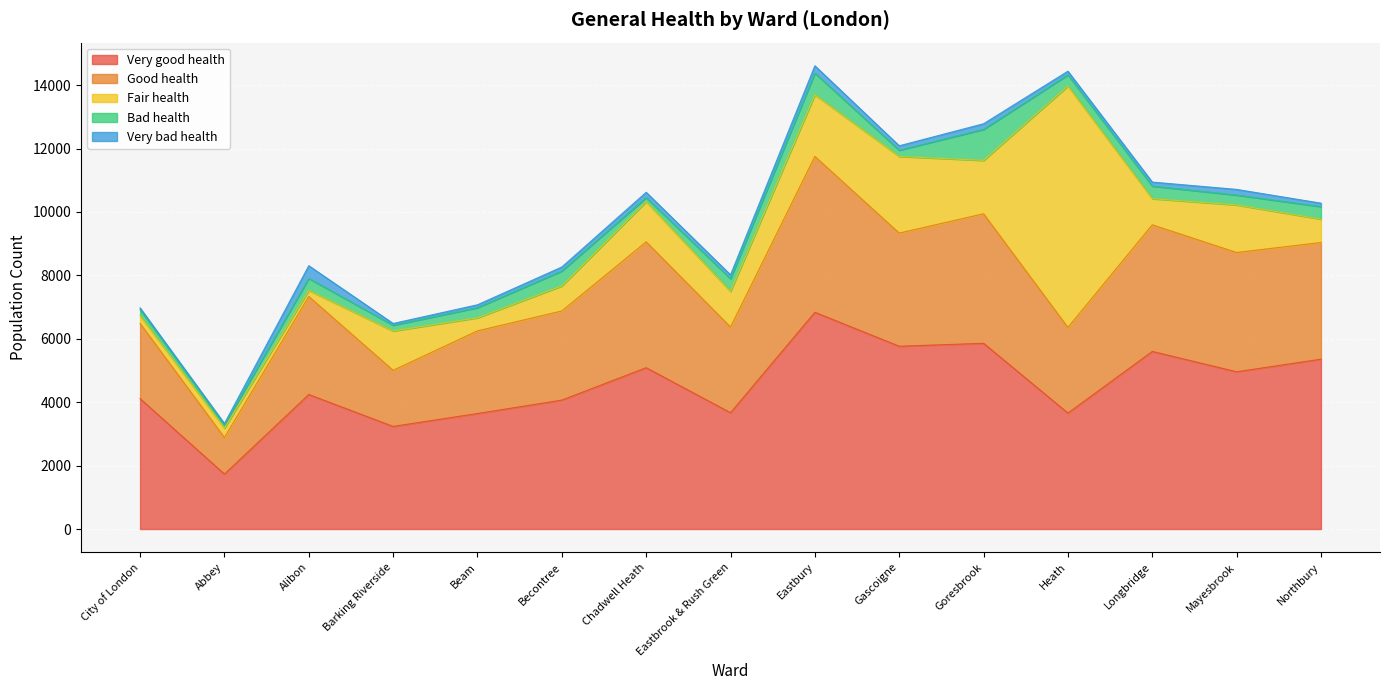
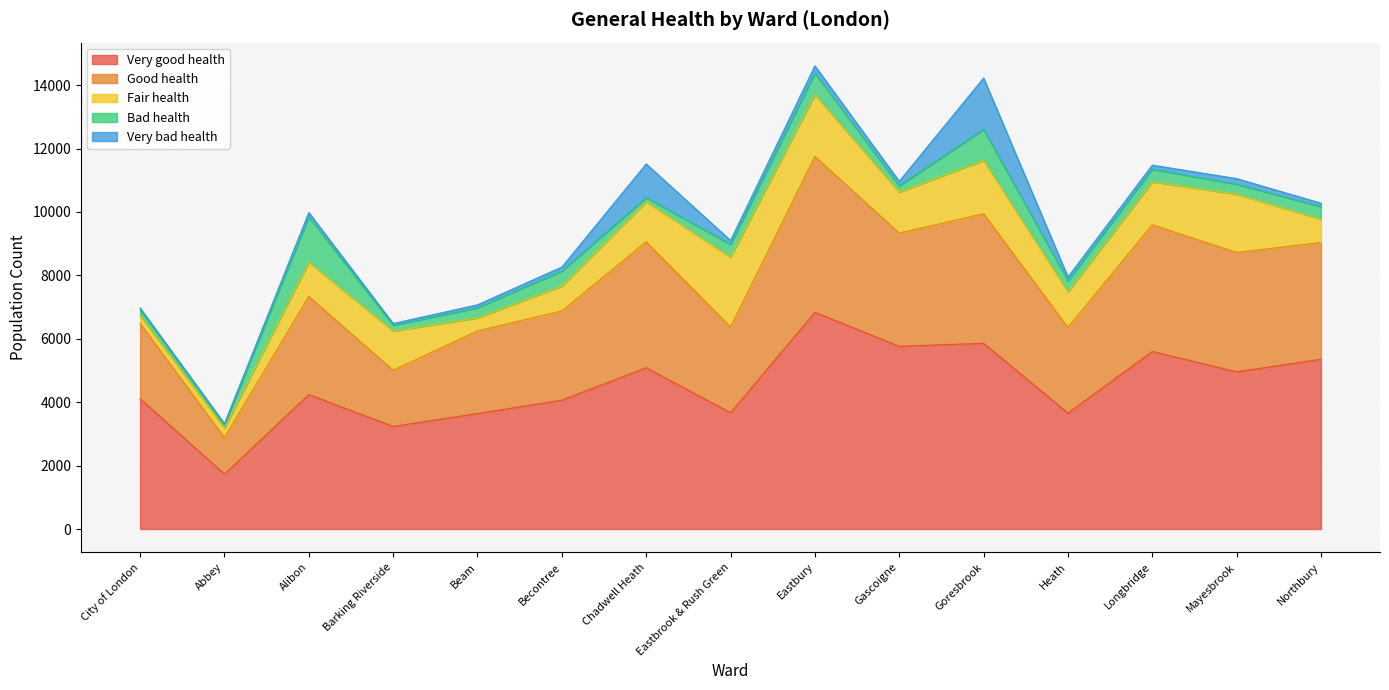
  {
    "Fair health": {
      "City of London": 200,
      "Abbey": 300,
-     "Alibon": 200,
+     "Alibon": 1100,
      "Barking Riverside": 1200,
      "Beam": 400,
      "Becontree": 800,
      "Chadwell Heath": 1300,
-     "Eastbrook & Rush Green": 1100,
+     "Eastbrook & Rush Green": 2200,
      "Eastbury": 1900,
-     "Gascoigne": 2400,
+     "Gascoigne": 1300,
      "Goresbrook": 1700,
-     "Heath": 7600,
-     "Longbridge": 800,
-     "Mayesbrook": 1500,
+     "Heath": 1100,
+     "Longbridge": 1400,
+     "Mayesbrook": 1800,
      "Northbury": 700
    },
    "Bad health": {
-     "Alibon": 400,
+     "Alibon": 1400,
      "Beam": 300,
      "Becontree": 500,
      "Chadwell Heath": 100,
      "Eastbrook & Rush Green": 400,
      "Eastbury": 700,
      "Gascoigne": 200,
      "Goresbrook": 1000,
      "Heath": 400,
      "Longbridge": 400,
      "Mayesbrook": 300,
      "Northbury": 400
    },
    "Very bad health": {
-     "Alibon": 400,
+     "Alibon": 100,
      "Beam": 100,
      "Becontree": 100,
-     "Chadwell Heath": 200,
+     "Chadwell Heath": 1100,
      "Eastbrook & Rush Green": 100,
      "Eastbury": 200,
      "Gascoigne": 100,
-     "Goresbrook": 200,
+     "Goresbrook": 1600,
      "Heath": 100,
      "Longbridge": 100,
      "Mayesbrook": 200,
      "Northbury": 100
    }
  }
